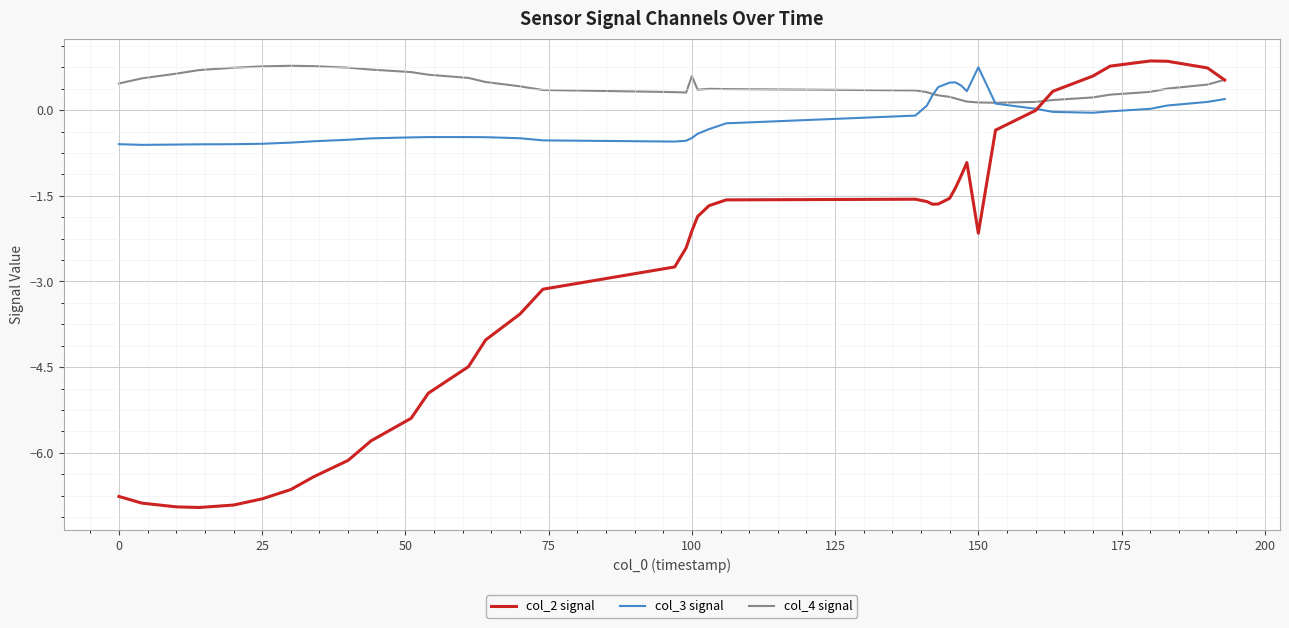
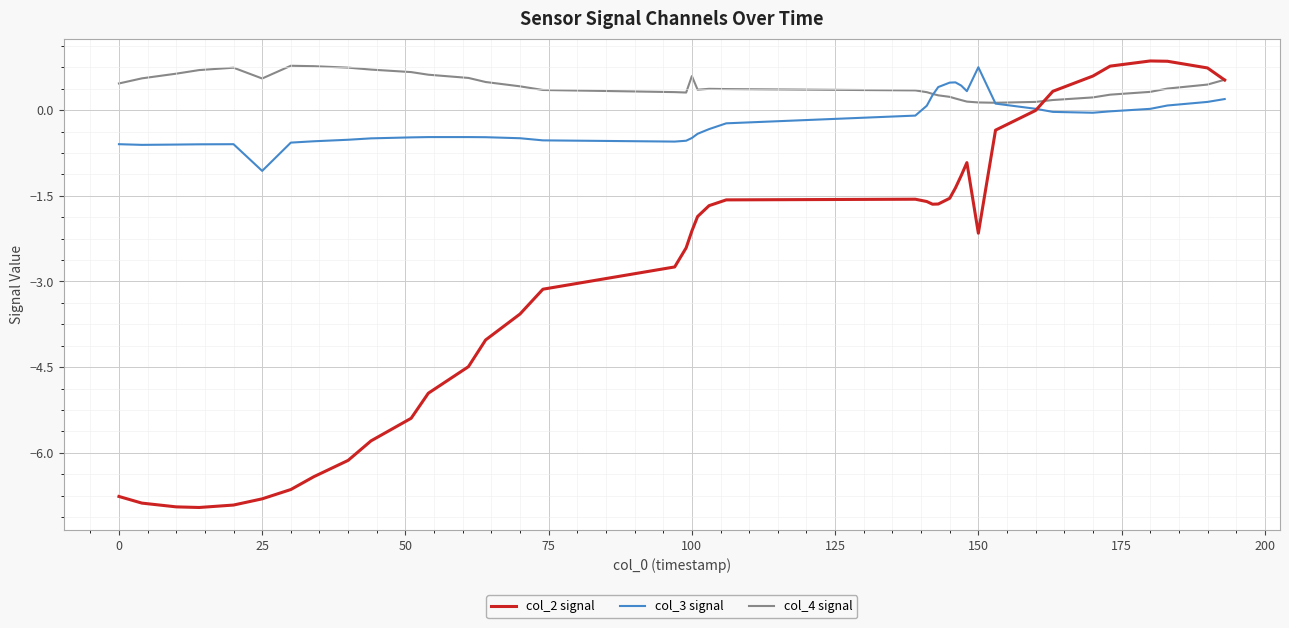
  {
    "col_2 signal": {
      "0": -6.8,
      "25": -6.8,
      "100": -2.1,
      "150": -2.2
    },
    "col_3 signal": {
      "0": -0.6,
-     "25": -0.6,
+     "25": -1.1,
      "100": -0.5,
      "150": 0.8
    },
    "col_4 signal": {
      "0": 0.5,
-     "25": 0.8,
+     "25": 0.6,
      "100": 0.6,
      "150": 0.1
    }
  }
